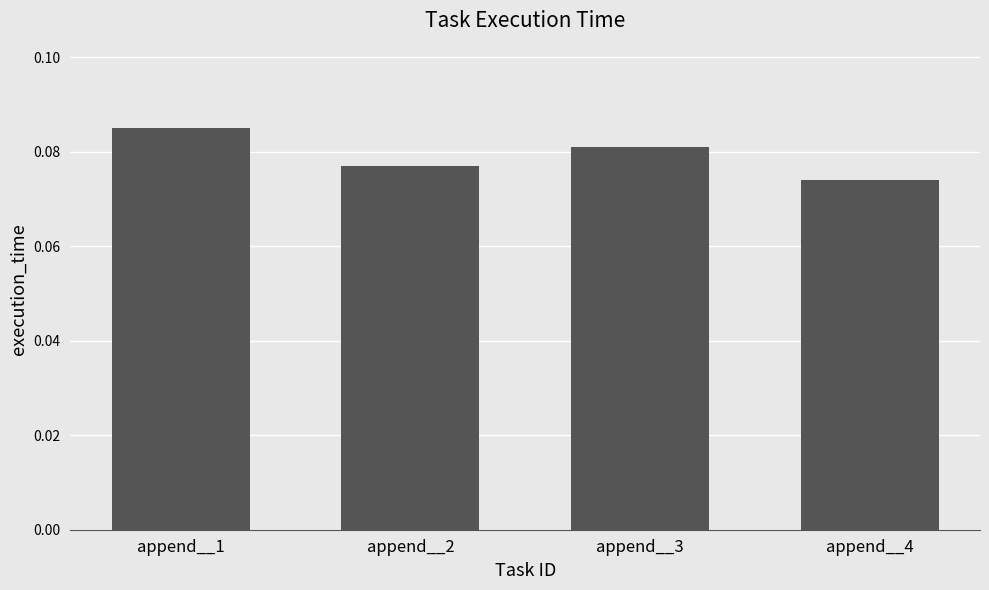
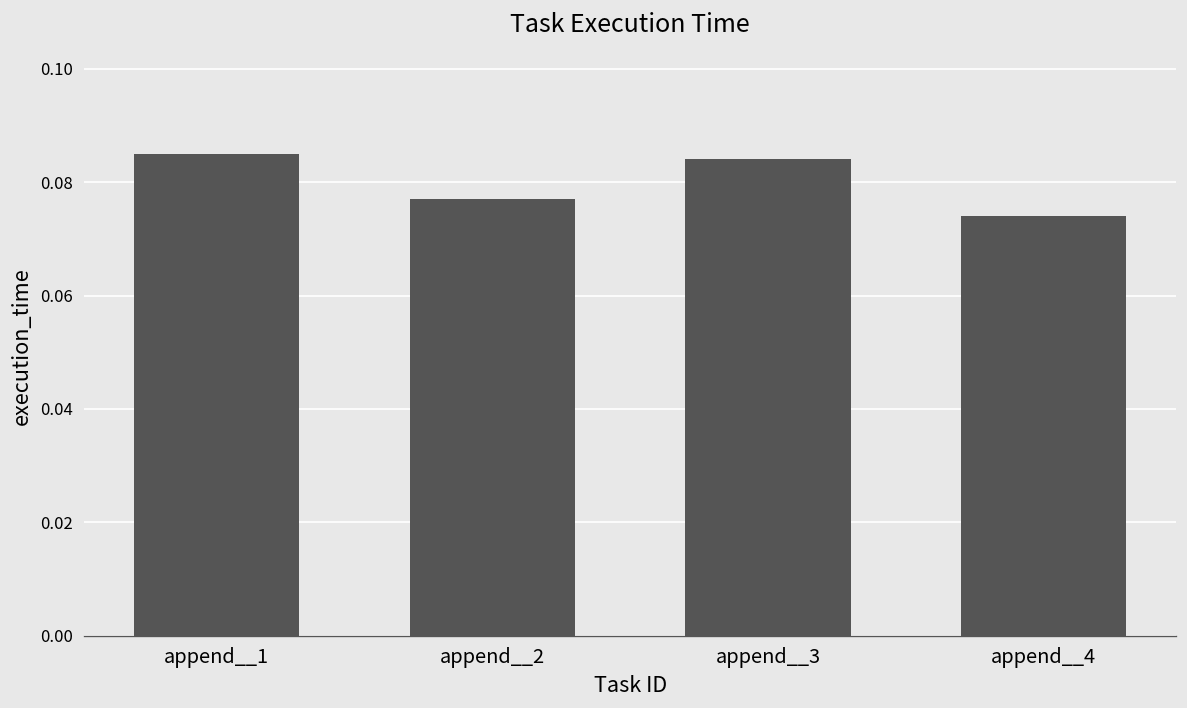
  {
    "append__1": 0.085,
    "append__2": 0.077,
-   "append__3": 0.081,
+   "append__3": 0.084,
    "append__4": 0.074
  }
